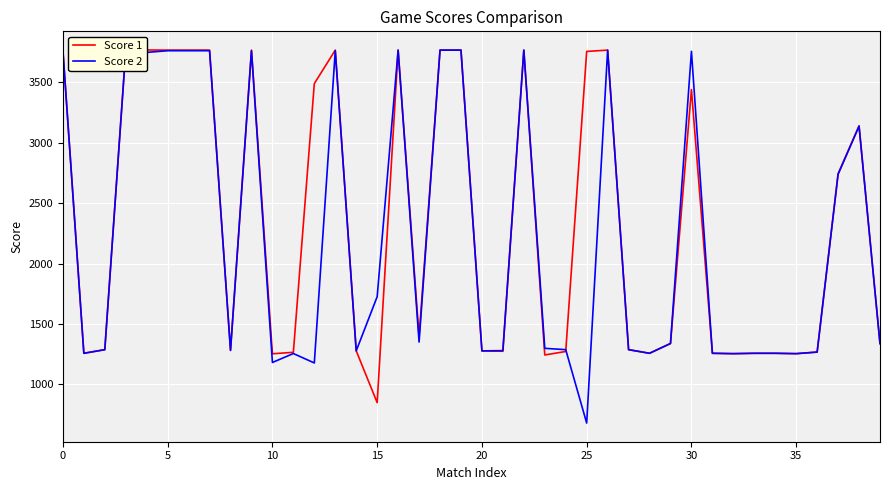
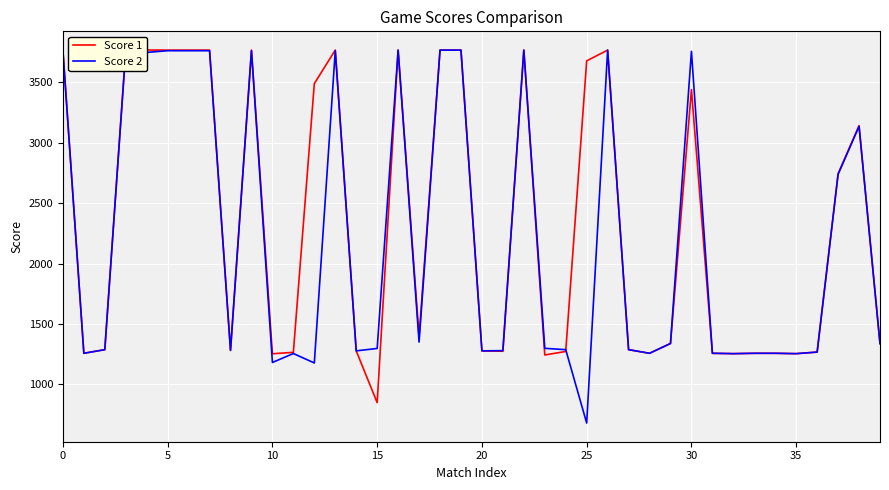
  {
    "Score 1": {
      "10": 1250,
      "15": 850,
-     "25": 3750,
+     "25": 3680,
      "30": 3440
    },
    "Score 2": {
      "10": 1180,
-     "15": 1730,
+     "15": 1300,
      "25": 680,
      "30": 3760
    }
  }
